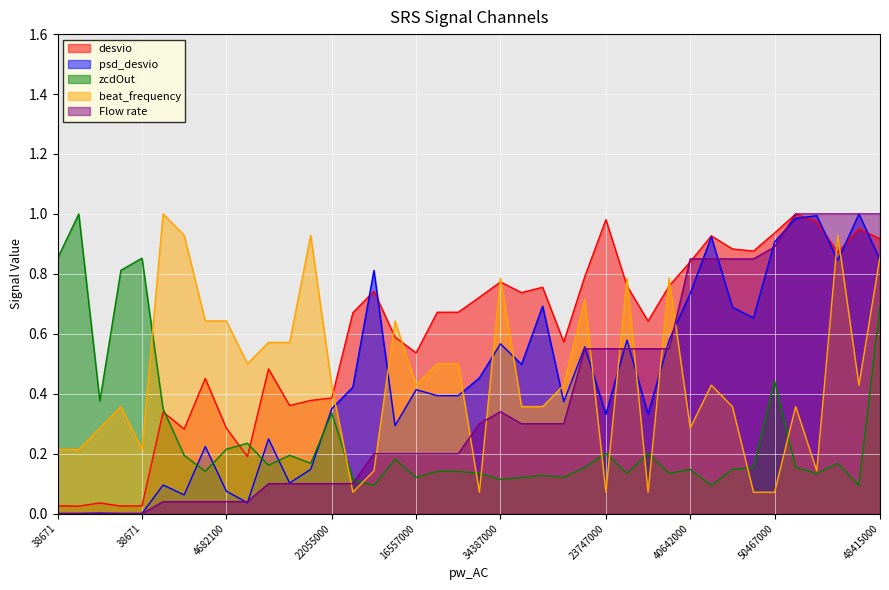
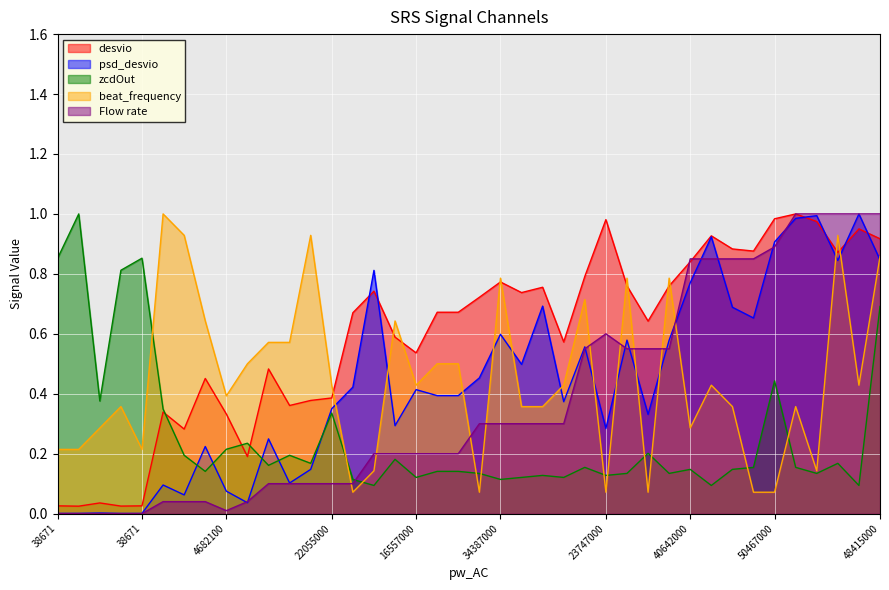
  {
    "desvio": {
-     "4682100": 0.29,
+     "4682100": 0.33,
      "22055000": 0.39,
      "16557000": 0.54,
      "34387000": 0.77,
      "23747000": 0.98,
      "40642000": 0.84,
-     "50467000": 0.94,
+     "50467000": 0.98,
      "48415000": 0.92
    },
    "psd_desvio": {
      "4682100": 0.07,
      "22055000": 0.35,
      "16557000": 0.41,
-     "34387000": 0.57,
-     "23747000": 0.33,
-     "40642000": 0.73,
+     "34387000": 0.60,
+     "23747000": 0.28,
+     "40642000": 0.77,
      "50467000": 0.91,
      "48415000": 0.85
    },
    "zcdOut": {
      "4682100": 0.21,
      "22055000": 0.34,
      "16557000": 0.12,
      "34387000": 0.11,
-     "23747000": 0.20,
+     "23747000": 0.13,
      "40642000": 0.15,
      "50467000": 0.44,
      "48415000": 0.69
    },
    "beat_frequency": {
-     "4682100": 0.64,
+     "4682100": 0.39,
      "22055000": 0.43,
      "16557000": 0.43,
      "34387000": 0.79,
      "23747000": 0.07,
      "40642000": 0.29,
      "50467000": 0.07,
      "48415000": 0.86
    },
    "Flow rate": {
-     "4682100": 0.04,
+     "4682100": 0.01,
      "22055000": 0.10,
      "16557000": 0.20,
-     "34387000": 0.34,
-     "23747000": 0.55,
+     "34387000": 0.30,
+     "23747000": 0.60,
      "40642000": 0.85,
      "50467000": 0.89,
      "48415000": 1.00
    }
  }
